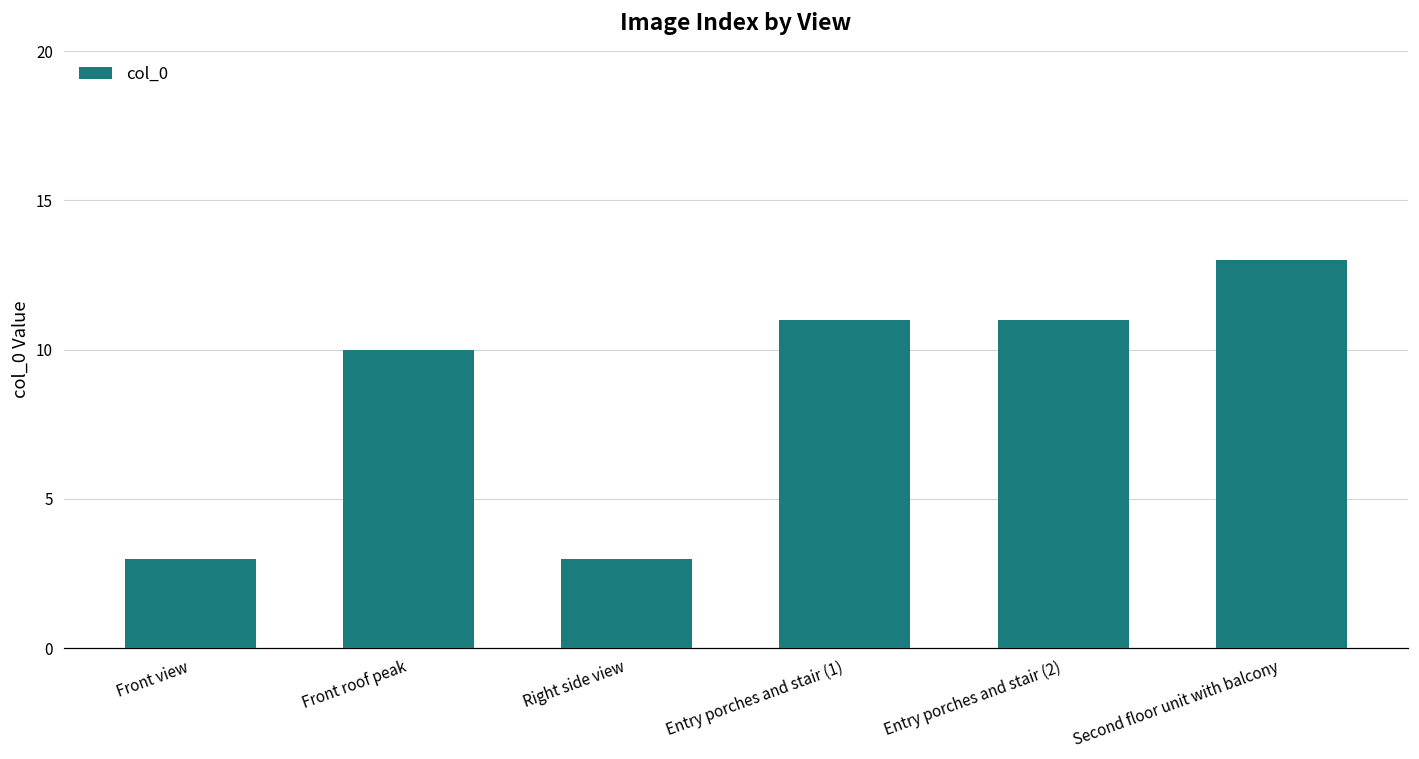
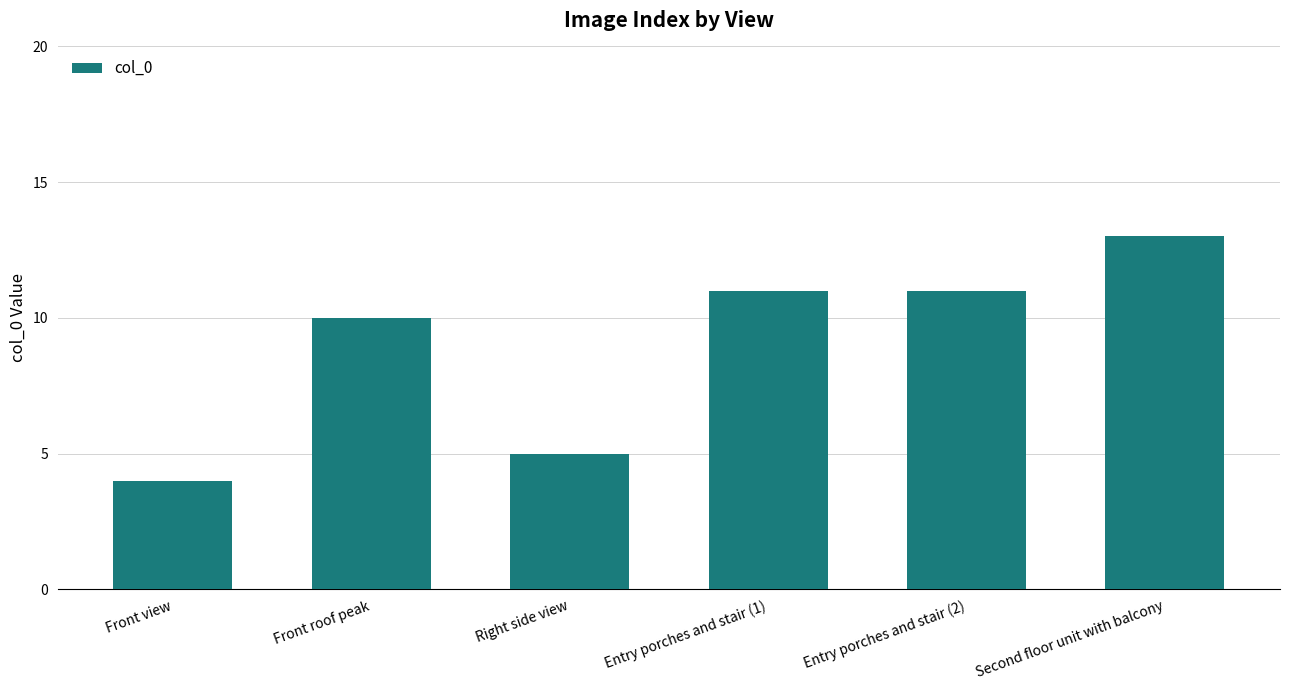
  {
-   "Front view": 3,
+   "Front view": 4,
    "Front roof peak": 10,
-   "Right side view": 3,
+   "Right side view": 5,
    "Entry porches and stair (1)": 11,
    "Entry porches and stair (2)": 11,
    "Second floor unit with balcony": 13
  }
